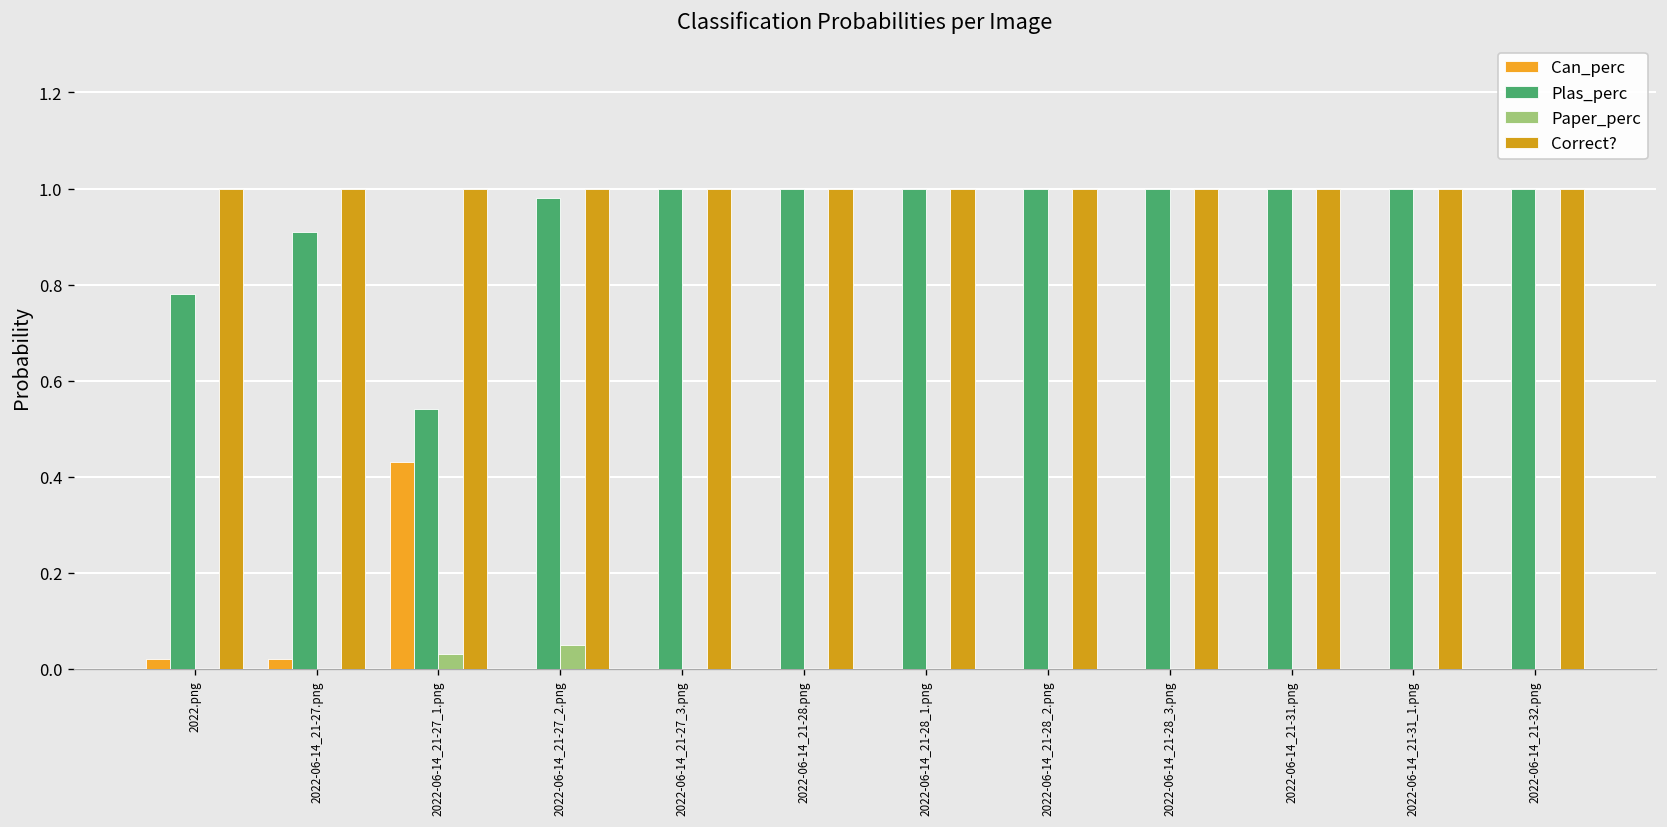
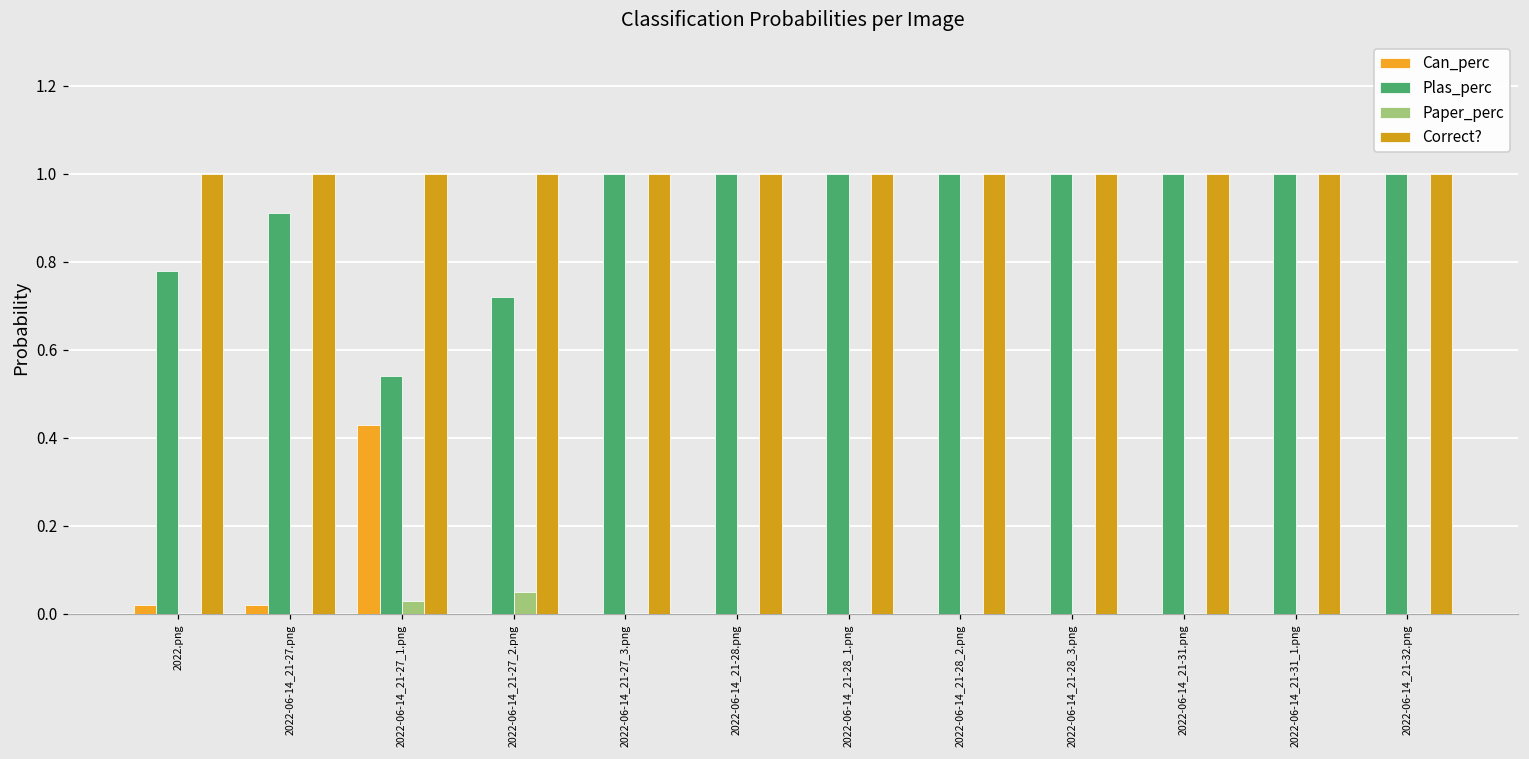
  {
    "Plas_perc": {
      "2022.png": 0.78,
      "2022-06-14_21-27.png": 0.91,
      "2022-06-14_21-27_1.png": 0.54,
-     "2022-06-14_21-27_2.png": 0.98,
+     "2022-06-14_21-27_2.png": 0.72,
      "2022-06-14_21-27_3.png": 1.00,
      "2022-06-14_21-28.png": 1.00,
      "2022-06-14_21-28_1.png": 1.00,
      "2022-06-14_21-28_2.png": 1.00,
      "2022-06-14_21-28_3.png": 1.00,
      "2022-06-14_21-31.png": 1.00,
      "2022-06-14_21-31_1.png": 1.00,
      "2022-06-14_21-32.png": 1.00
    },
    "Paper_perc": {
      "2022.png": 0.00,
      "2022-06-14_21-27.png": 0.00,
      "2022-06-14_21-27_1.png": 0.03,
      "2022-06-14_21-27_2.png": 0.05,
      "2022-06-14_21-27_3.png": 0.00,
      "2022-06-14_21-28.png": 0.00,
      "2022-06-14_21-28_1.png": 0.00,
      "2022-06-14_21-28_2.png": 0.00,
      "2022-06-14_21-28_3.png": 0.00,
      "2022-06-14_21-31.png": 0.00,
      "2022-06-14_21-31_1.png": 0.00,
      "2022-06-14_21-32.png": 0.00
    }
  }
